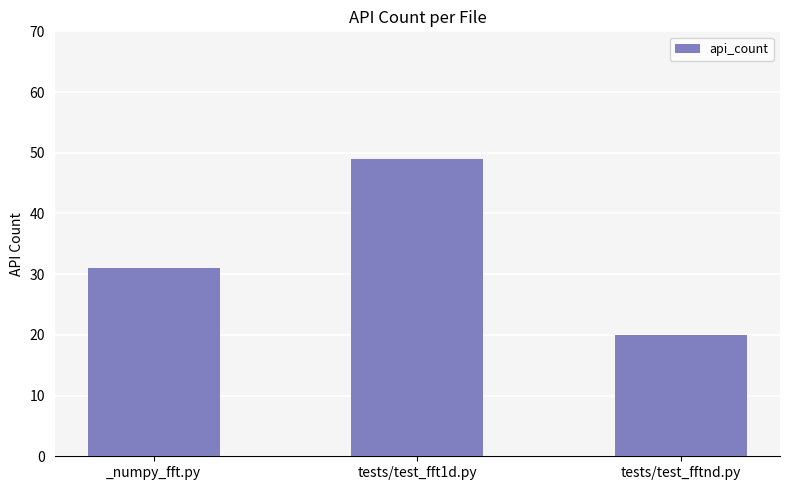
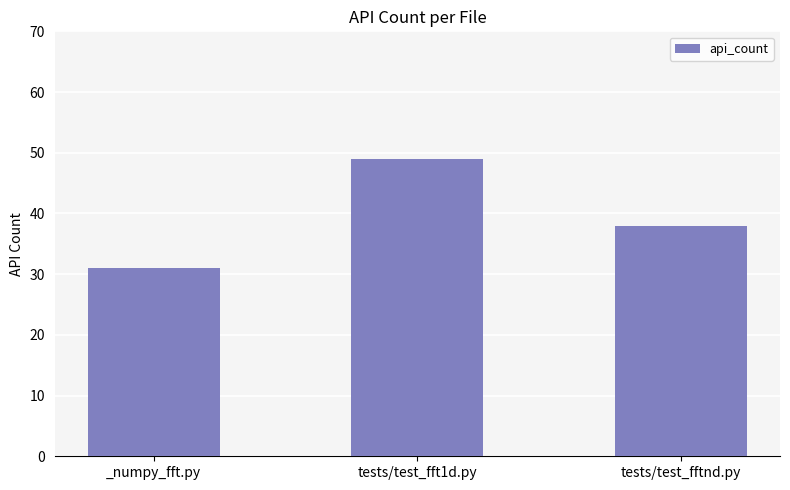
  {
    "_numpy_fft.py": 31,
    "tests/test_fft1d.py": 49,
-   "tests/test_fftnd.py": 20
+   "tests/test_fftnd.py": 38
  }
